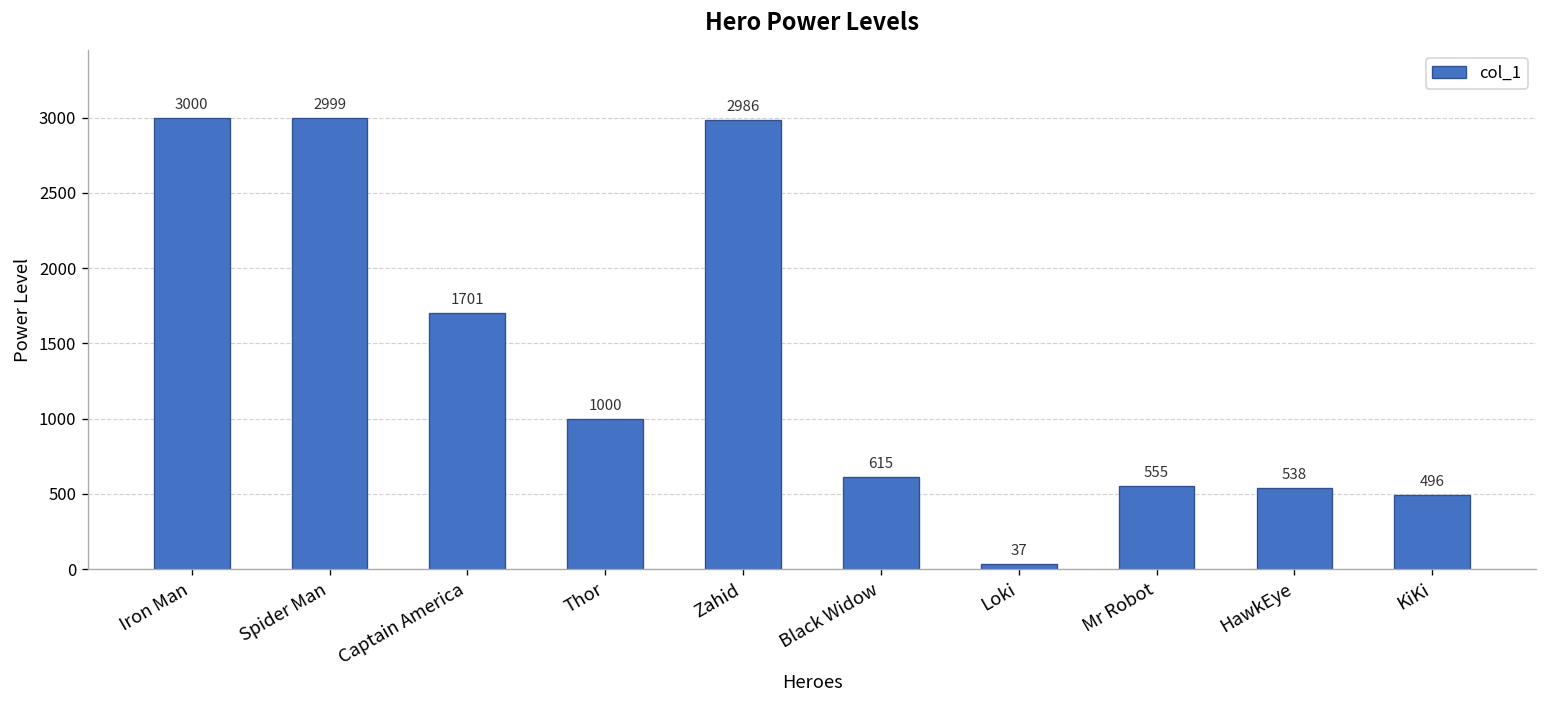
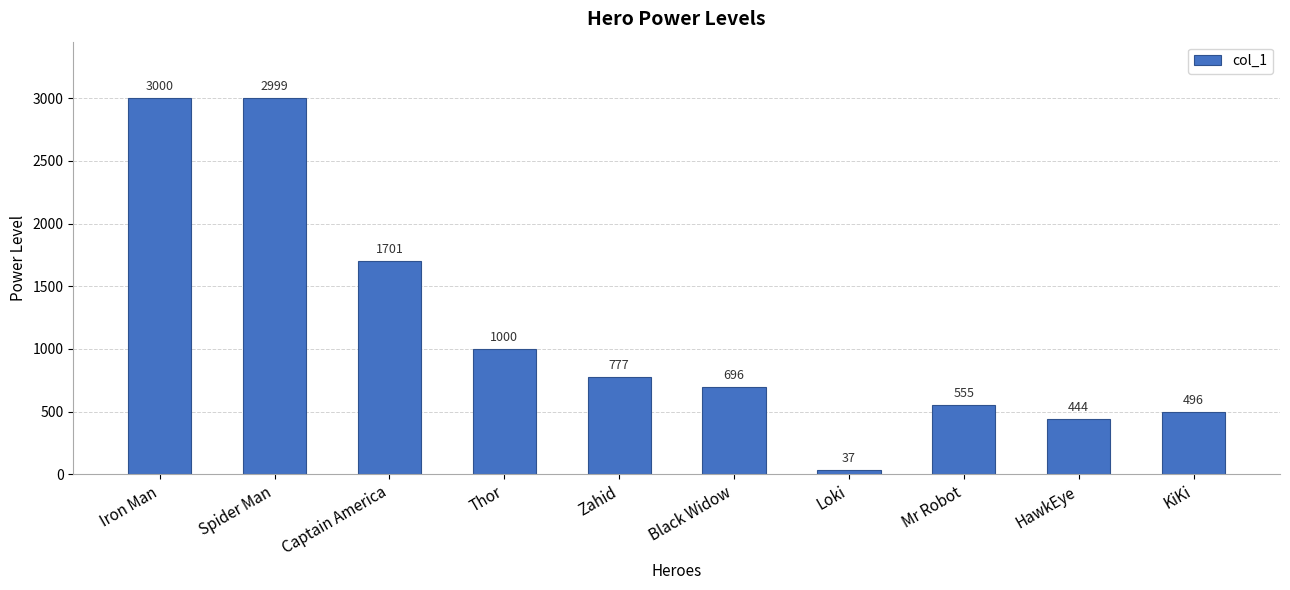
  {
    "Iron Man": 3000,
    "Spider Man": 2999,
    "Captain America": 1701,
    "Thor": 1000,
-   "Zahid": 2986,
-   "Black Widow": 615,
+   "Zahid": 777,
+   "Black Widow": 696,
    "Loki": 37,
    "Mr Robot": 555,
-   "HawkEye": 538,
+   "HawkEye": 444,
    "KiKi": 496
  }
